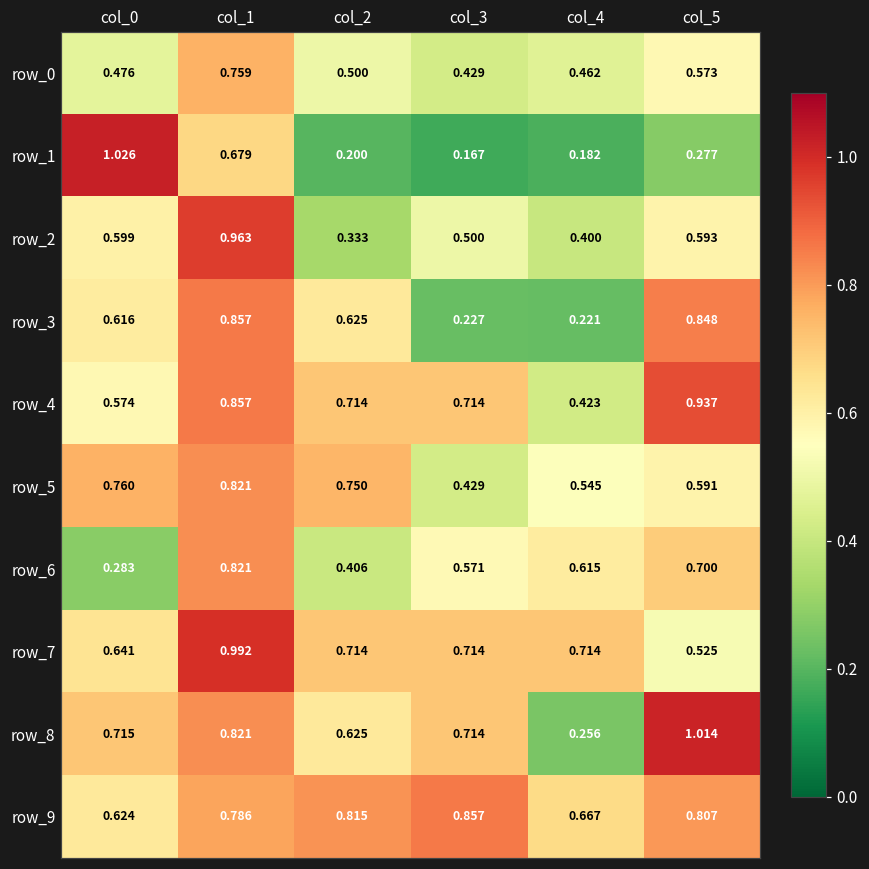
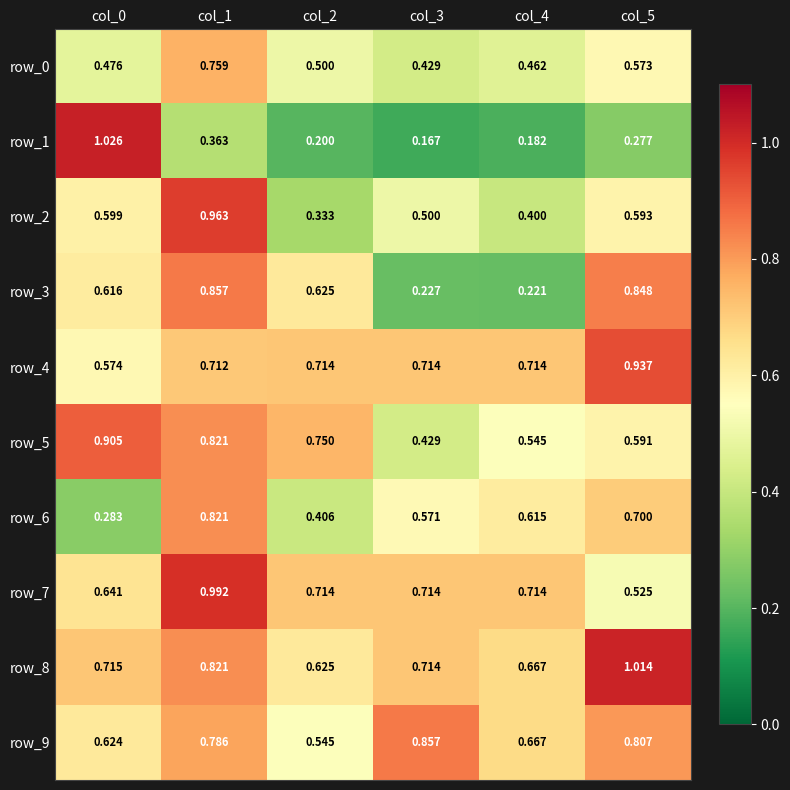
  {
    "row_0": {
      "col_0": 0.476,
      "col_1": 0.759,
      "col_2": 0.500,
      "col_3": 0.429,
      "col_4": 0.462,
      "col_5": 0.573
    },
    "row_1": {
      "col_0": 1.026,
-     "col_1": 0.679,
+     "col_1": 0.363,
      "col_2": 0.200,
      "col_3": 0.167,
      "col_4": 0.182,
      "col_5": 0.277
    },
    "row_2": {
      "col_0": 0.599,
      "col_1": 0.963,
      "col_2": 0.333,
      "col_3": 0.500,
      "col_4": 0.400,
      "col_5": 0.593
    },
    "row_3": {
      "col_0": 0.616,
      "col_1": 0.857,
      "col_2": 0.625,
      "col_3": 0.227,
      "col_4": 0.221,
      "col_5": 0.848
    },
    "row_4": {
      "col_0": 0.574,
-     "col_1": 0.857,
+     "col_1": 0.712,
      "col_2": 0.714,
      "col_3": 0.714,
-     "col_4": 0.423,
+     "col_4": 0.714,
      "col_5": 0.937
    },
    "row_5": {
-     "col_0": 0.760,
+     "col_0": 0.905,
      "col_1": 0.821,
      "col_2": 0.750,
      "col_3": 0.429,
      "col_4": 0.545,
      "col_5": 0.591
    },
    "row_6": {
      "col_0": 0.283,
      "col_1": 0.821,
      "col_2": 0.406,
      "col_3": 0.571,
      "col_4": 0.615,
      "col_5": 0.700
    },
    "row_7": {
      "col_0": 0.641,
      "col_1": 0.992,
      "col_2": 0.714,
      "col_3": 0.714,
      "col_4": 0.714,
      "col_5": 0.525
    },
    "row_8": {
      "col_0": 0.715,
      "col_1": 0.821,
      "col_2": 0.625,
      "col_3": 0.714,
-     "col_4": 0.256,
+     "col_4": 0.667,
      "col_5": 1.014
    },
    "row_9": {
      "col_0": 0.624,
      "col_1": 0.786,
-     "col_2": 0.815,
+     "col_2": 0.545,
      "col_3": 0.857,
      "col_4": 0.667,
      "col_5": 0.807
    }
  }
